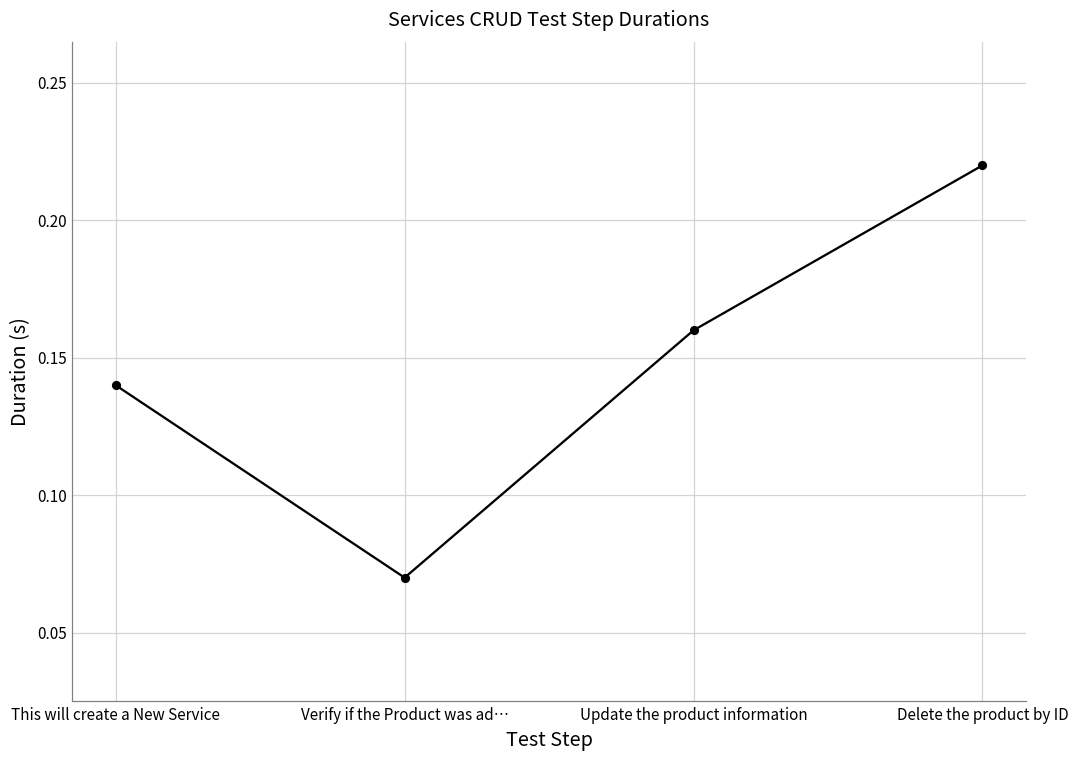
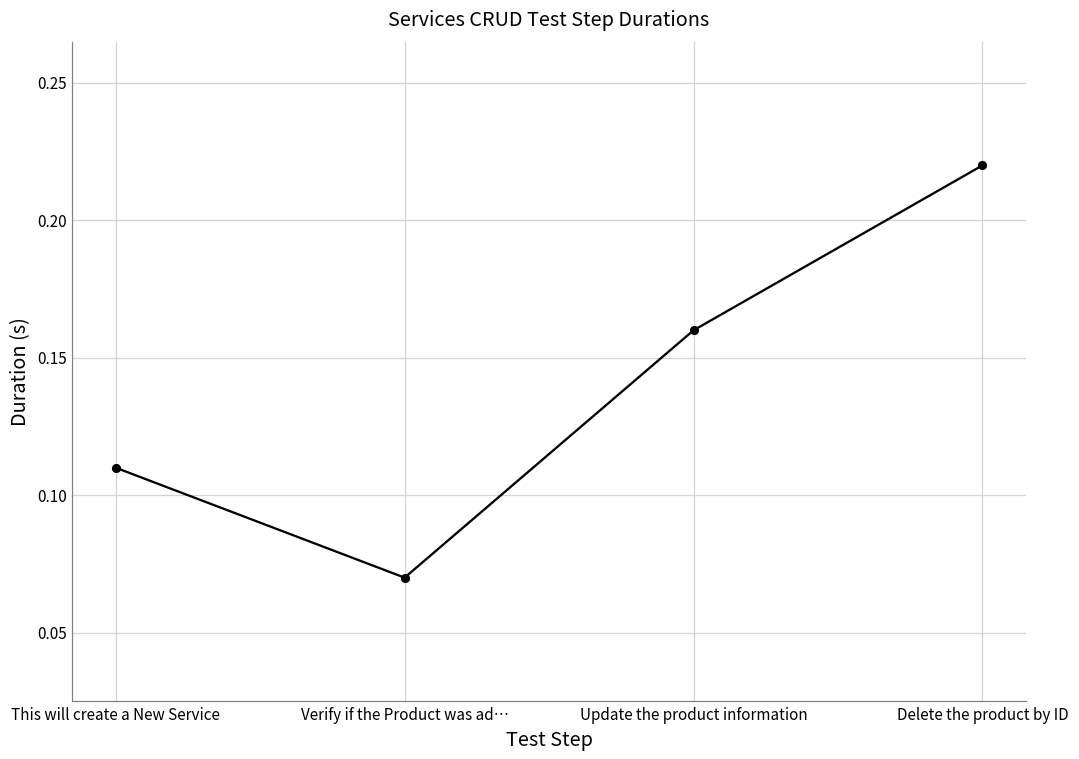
  {
-   "This will create a New Service": 0.14,
+   "This will create a New Service": 0.11,
    "Verify if the Product was ad…": 0.07,
    "Update the product information": 0.16,
    "Delete the product by ID": 0.22
  }
